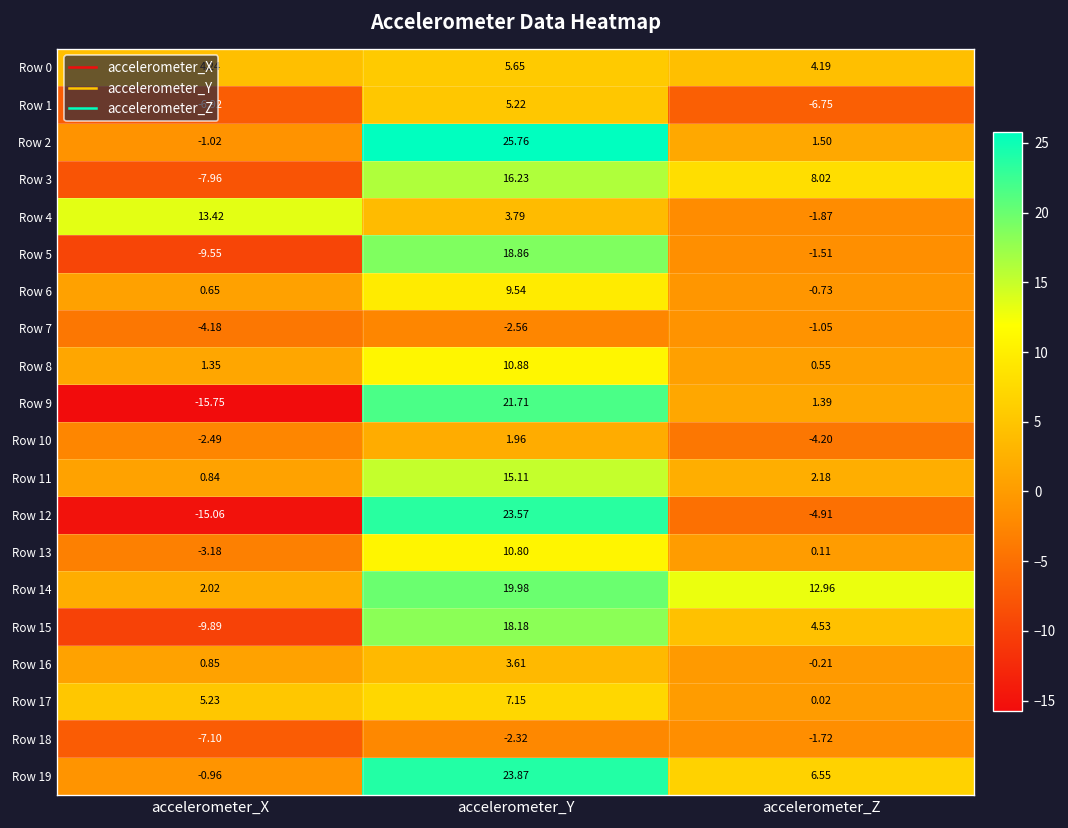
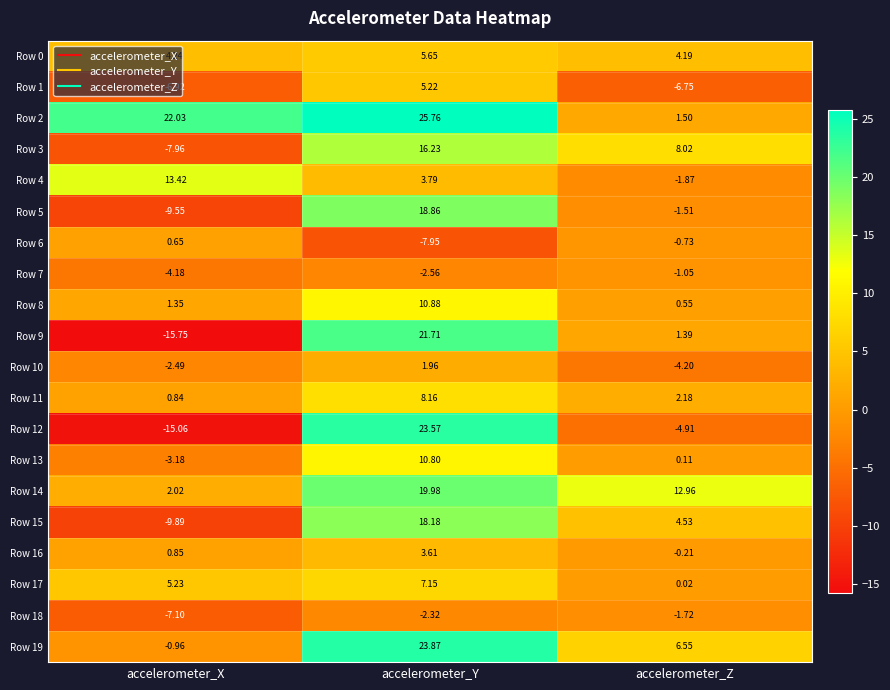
  {
    "Row 0": {
      "accelerometer_Y": 5.65,
      "accelerometer_Z": 4.19
    },
    "Row 1": {
      "accelerometer_Y": 5.22,
      "accelerometer_Z": -6.75
    },
    "Row 2": {
-     "accelerometer_X": -1.02,
+     "accelerometer_X": 22.03,
      "accelerometer_Y": 25.76,
      "accelerometer_Z": 1.50
    },
    "Row 3": {
      "accelerometer_X": -7.96,
      "accelerometer_Y": 16.23,
      "accelerometer_Z": 8.02
    },
    "Row 4": {
      "accelerometer_X": 13.42,
      "accelerometer_Y": 3.79,
      "accelerometer_Z": -1.87
    },
    "Row 5": {
      "accelerometer_X": -9.55,
      "accelerometer_Y": 18.86,
      "accelerometer_Z": -1.51
    },
    "Row 6": {
      "accelerometer_X": 0.65,
-     "accelerometer_Y": 9.54,
+     "accelerometer_Y": -7.95,
      "accelerometer_Z": -0.73
    },
    "Row 7": {
      "accelerometer_X": -4.18,
      "accelerometer_Y": -2.56,
      "accelerometer_Z": -1.05
    },
    "Row 8": {
      "accelerometer_X": 1.35,
      "accelerometer_Y": 10.88,
      "accelerometer_Z": 0.55
    },
    "Row 9": {
      "accelerometer_X": -15.75,
      "accelerometer_Y": 21.71,
      "accelerometer_Z": 1.39
    },
    "Row 10": {
      "accelerometer_X": -2.49,
      "accelerometer_Y": 1.96,
      "accelerometer_Z": -4.20
    },
    "Row 11": {
      "accelerometer_X": 0.84,
-     "accelerometer_Y": 15.11,
+     "accelerometer_Y": 8.16,
      "accelerometer_Z": 2.18
    },
    "Row 12": {
      "accelerometer_X": -15.06,
      "accelerometer_Y": 23.57,
      "accelerometer_Z": -4.91
    },
    "Row 13": {
      "accelerometer_X": -3.18,
      "accelerometer_Y": 10.80,
      "accelerometer_Z": 0.11
    },
    "Row 14": {
      "accelerometer_X": 2.02,
      "accelerometer_Y": 19.98,
      "accelerometer_Z": 12.96
    },
    "Row 15": {
      "accelerometer_X": -9.89,
      "accelerometer_Y": 18.18,
      "accelerometer_Z": 4.53
    },
    "Row 16": {
      "accelerometer_X": 0.85,
      "accelerometer_Y": 3.61,
      "accelerometer_Z": -0.21
    },
    "Row 17": {
      "accelerometer_X": 5.23,
      "accelerometer_Y": 7.15,
      "accelerometer_Z": 0.02
    },
    "Row 18": {
      "accelerometer_X": -7.10,
      "accelerometer_Y": -2.32,
      "accelerometer_Z": -1.72
    },
    "Row 19": {
      "accelerometer_X": -0.96,
      "accelerometer_Y": 23.87,
      "accelerometer_Z": 6.55
    }
  }
